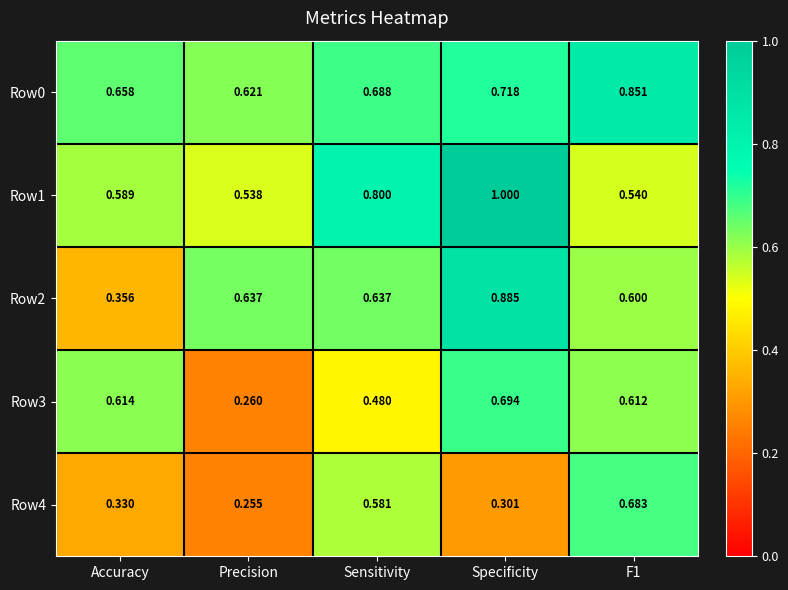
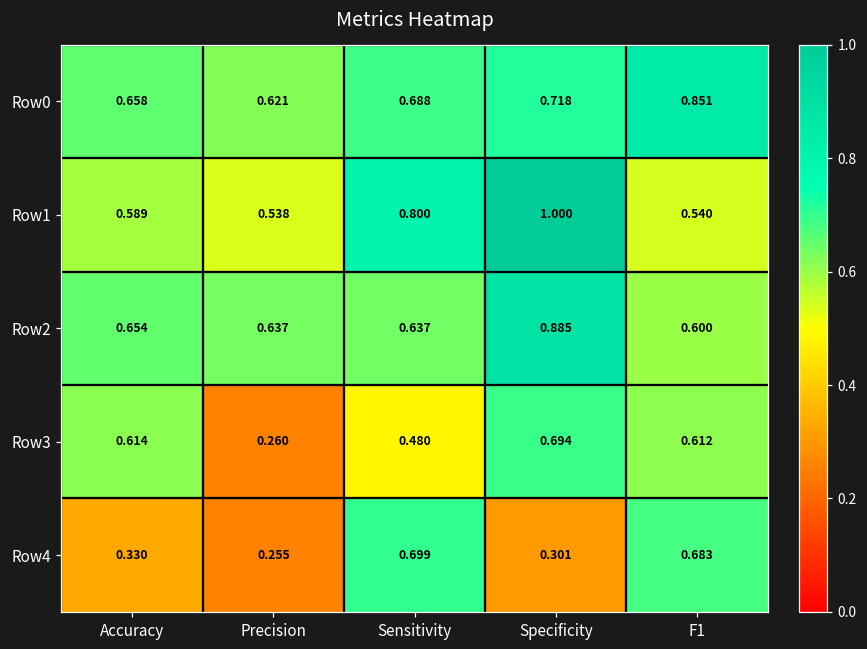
  {
    "Row0": {
      "Accuracy": 0.658,
      "Precision": 0.621,
      "Sensitivity": 0.688,
      "Specificity": 0.718,
      "F1": 0.851
    },
    "Row1": {
      "Accuracy": 0.589,
      "Precision": 0.538,
      "Sensitivity": 0.800,
      "Specificity": 1.000,
      "F1": 0.540
    },
    "Row2": {
-     "Accuracy": 0.356,
+     "Accuracy": 0.654,
      "Precision": 0.637,
      "Sensitivity": 0.637,
      "Specificity": 0.885,
      "F1": 0.600
    },
    "Row3": {
      "Accuracy": 0.614,
      "Precision": 0.260,
      "Sensitivity": 0.480,
      "Specificity": 0.694,
      "F1": 0.612
    },
    "Row4": {
      "Accuracy": 0.330,
      "Precision": 0.255,
-     "Sensitivity": 0.581,
+     "Sensitivity": 0.699,
      "Specificity": 0.301,
      "F1": 0.683
    }
  }
